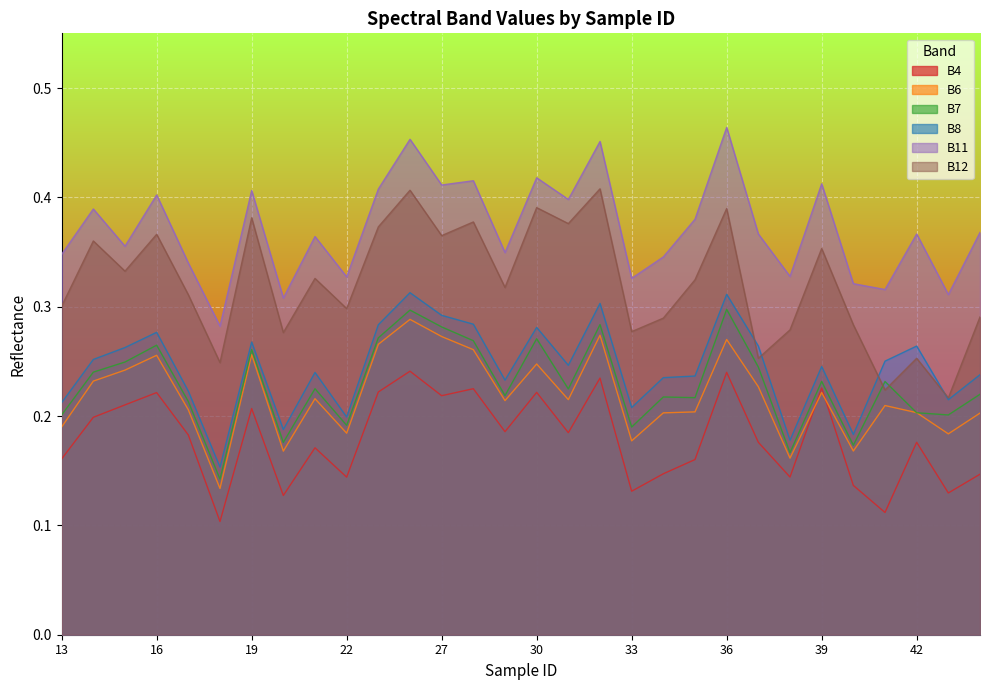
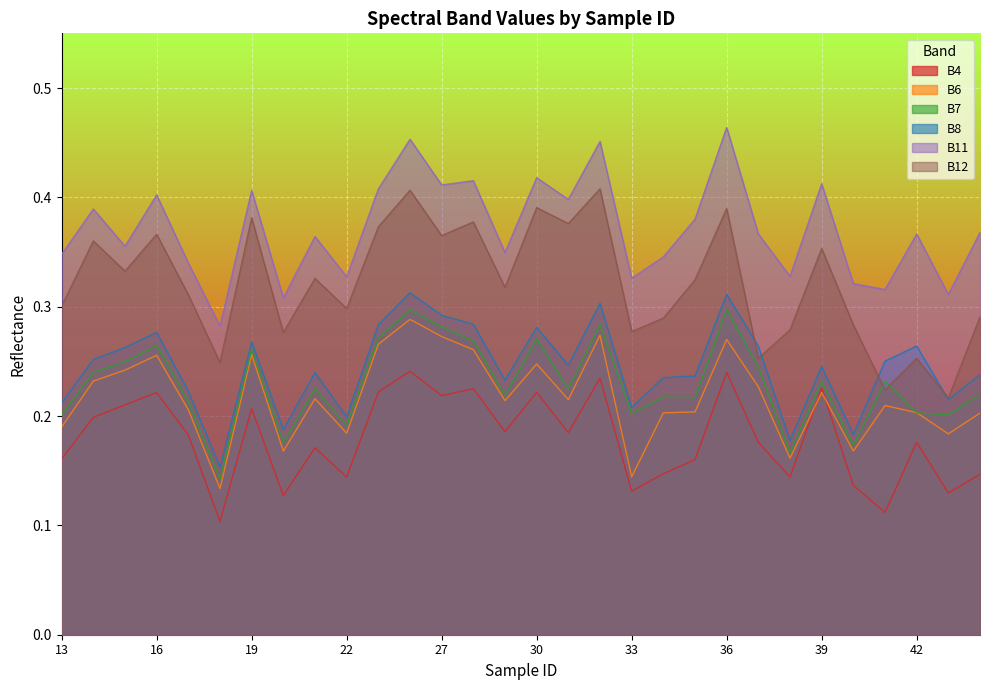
  {
    "B4": {
      "27": 0.219,
      "30": 0.222,
      "33": 0.131,
      "36": 0.240,
      "39": 0.226,
      "42": 0.176
    },
    "B6": {
      "27": 0.273,
      "30": 0.248,
-     "33": 0.177,
+     "33": 0.144,
      "36": 0.270,
      "39": 0.222
    },
    "B7": {
      "27": 0.282,
      "30": 0.271,
-     "33": 0.190,
+     "33": 0.202,
      "36": 0.298,
      "39": 0.232
    },
    "B8": {
      "27": 0.292,
      "30": 0.281,
      "33": 0.208,
      "36": 0.311,
      "39": 0.245,
      "42": 0.264
    },
    "B11": {
      "27": 0.411,
      "30": 0.418,
      "33": 0.326,
      "36": 0.464,
      "39": 0.412,
      "42": 0.367
    },
    "B12": {
      "27": 0.365,
      "30": 0.391,
      "33": 0.277,
      "36": 0.390,
      "39": 0.353,
      "42": 0.253
    }
  }
